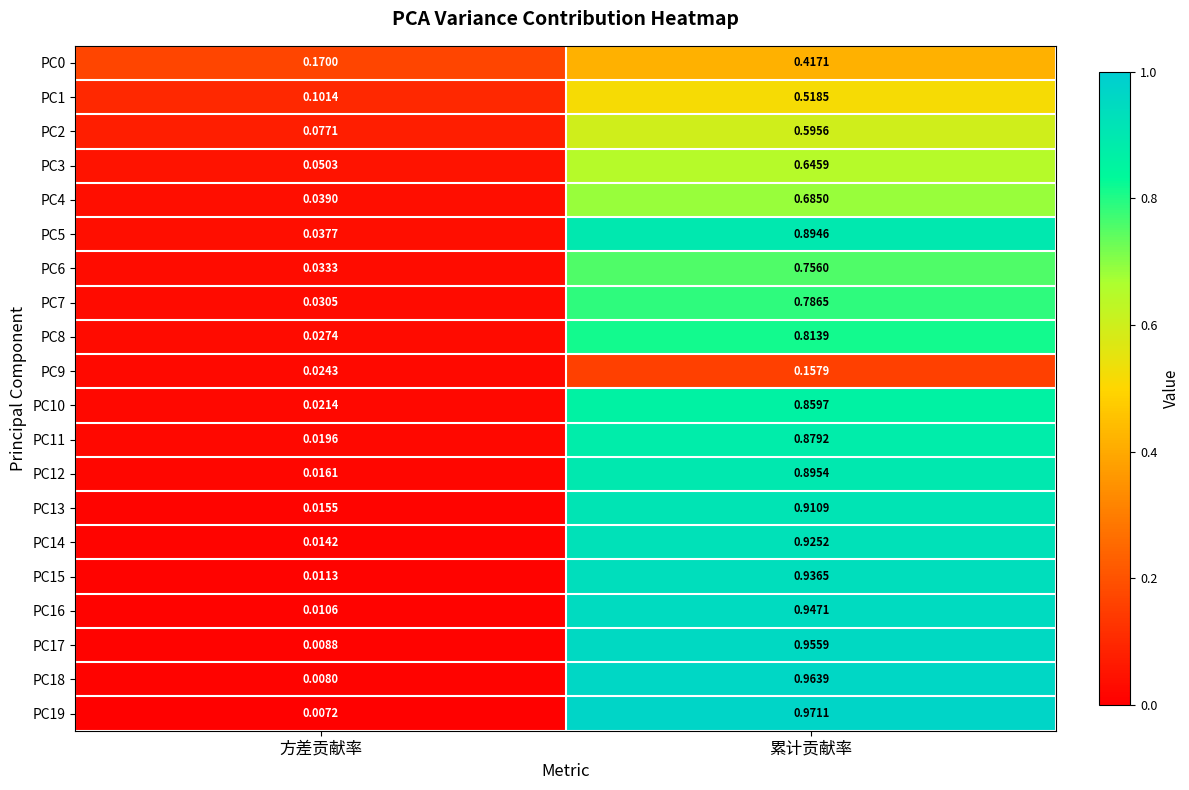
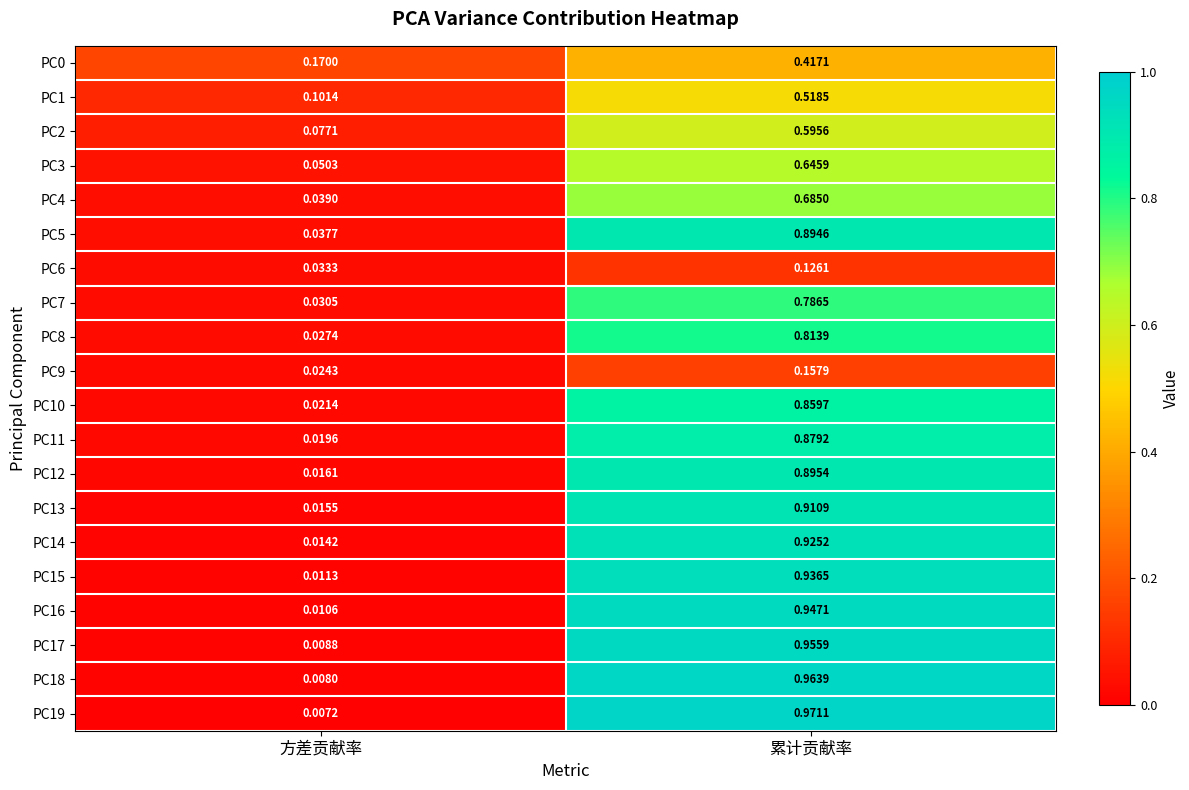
  {
    "PC0": {
      "方差贡献率": 0.1700,
      "累计贡献率": 0.4171
    },
    "PC1": {
      "方差贡献率": 0.1014,
      "累计贡献率": 0.5185
    },
    "PC2": {
      "方差贡献率": 0.0771,
      "累计贡献率": 0.5956
    },
    "PC3": {
      "方差贡献率": 0.0503,
      "累计贡献率": 0.6459
    },
    "PC4": {
      "方差贡献率": 0.0390,
      "累计贡献率": 0.6850
    },
    "PC5": {
      "方差贡献率": 0.0377,
      "累计贡献率": 0.8946
    },
    "PC6": {
      "方差贡献率": 0.0333,
-     "累计贡献率": 0.7560
+     "累计贡献率": 0.1261
    },
    "PC7": {
      "方差贡献率": 0.0305,
      "累计贡献率": 0.7865
    },
    "PC8": {
      "方差贡献率": 0.0274,
      "累计贡献率": 0.8139
    },
    "PC9": {
      "方差贡献率": 0.0243,
      "累计贡献率": 0.1579
    },
    "PC10": {
      "方差贡献率": 0.0214,
      "累计贡献率": 0.8597
    },
    "PC11": {
      "方差贡献率": 0.0196,
      "累计贡献率": 0.8792
    },
    "PC12": {
      "方差贡献率": 0.0161,
      "累计贡献率": 0.8954
    },
    "PC13": {
      "方差贡献率": 0.0155,
      "累计贡献率": 0.9109
    },
    "PC14": {
      "方差贡献率": 0.0142,
      "累计贡献率": 0.9252
    },
    "PC15": {
      "方差贡献率": 0.0113,
      "累计贡献率": 0.9365
    },
    "PC16": {
      "方差贡献率": 0.0106,
      "累计贡献率": 0.9471
    },
    "PC17": {
      "方差贡献率": 0.0088,
      "累计贡献率": 0.9559
    },
    "PC18": {
      "方差贡献率": 0.0080,
      "累计贡献率": 0.9639
    },
    "PC19": {
      "方差贡献率": 0.0072,
      "累计贡献率": 0.9711
    }
  }
